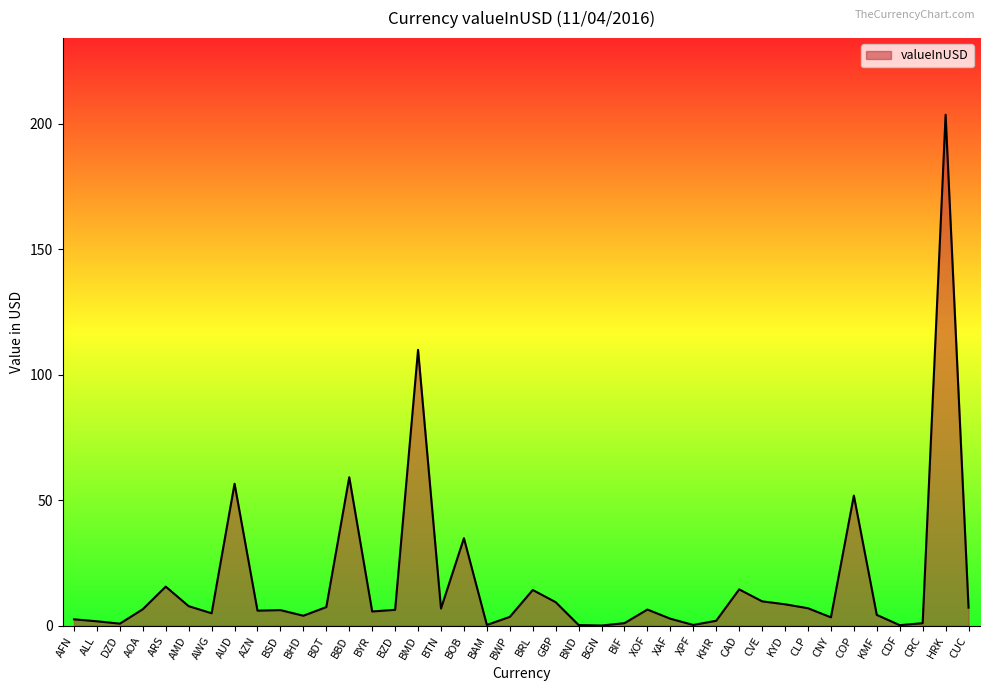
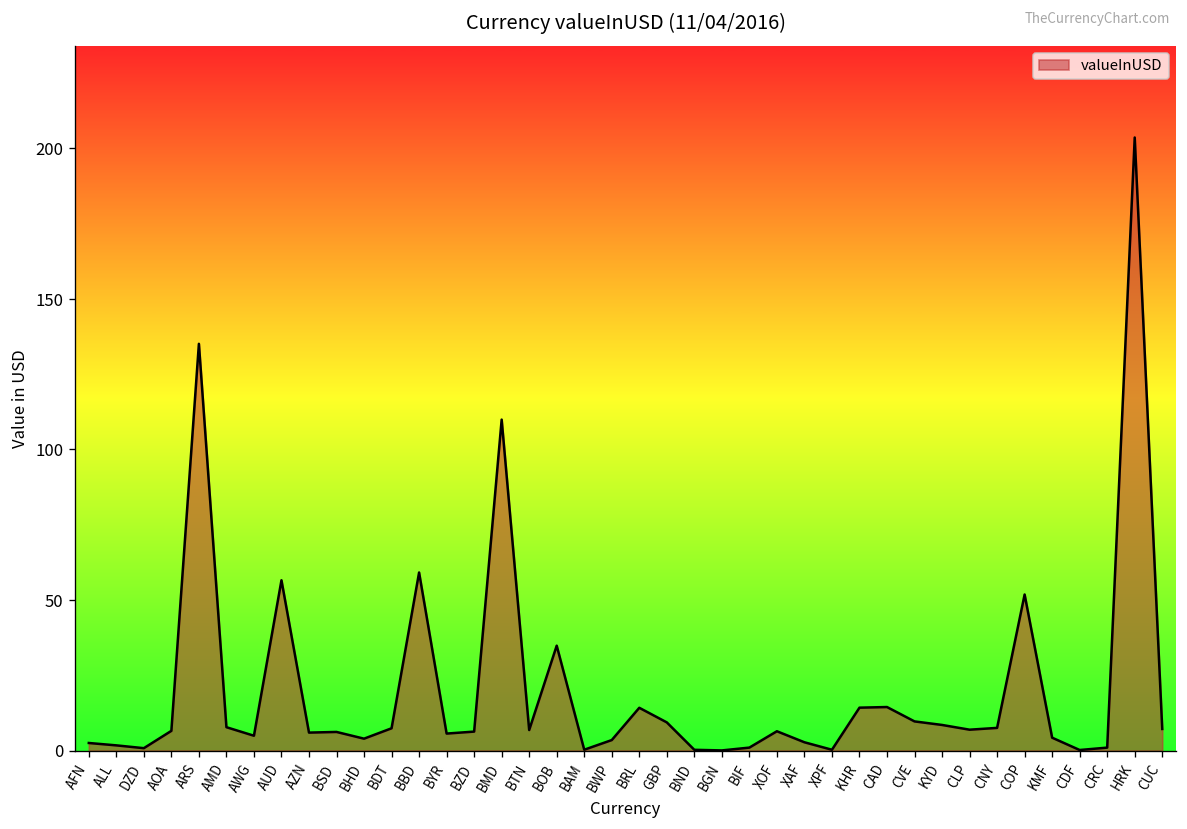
  {
    "AFN": 3,
    "ALL": 2,
    "DZD": 1,
    "AOA": 7,
-   "ARS": 16,
+   "ARS": 135,
    "AMD": 8,
    "AWG": 5,
    "AUD": 57,
    "AZN": 6,
    "BSD": 6,
    "BHD": 4,
    "BDT": 7,
    "BBD": 59,
    "BYR": 6,
    "BZD": 6,
    "BMD": 110,
    "BTN": 7,
    "BOB": 35,
    "BAM": 0,
    "BWP": 4,
    "BRL": 14,
    "GBP": 9,
    "BND": 0,
    "BGN": 0,
    "BIF": 1,
    "XOF": 6,
    "XAF": 3,
    "XPF": 0,
-   "KHR": 2,
+   "KHR": 14,
    "CAD": 14,
    "CVE": 10,
    "KYD": 9,
    "CLP": 7,
-   "CNY": 3,
+   "CNY": 8,
    "COP": 52,
    "KMF": 4,
    "CDF": 0,
    "CRC": 1,
    "HRK": 204,
    "CUC": 7
  }
